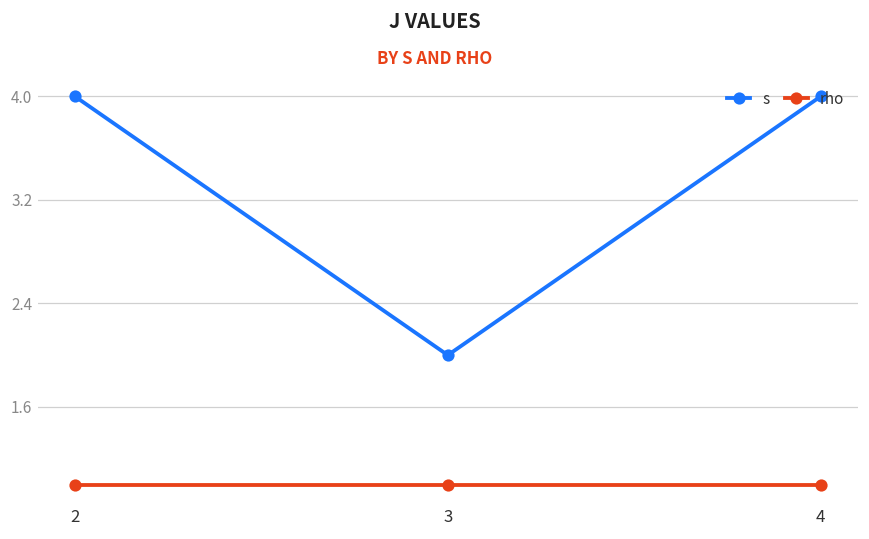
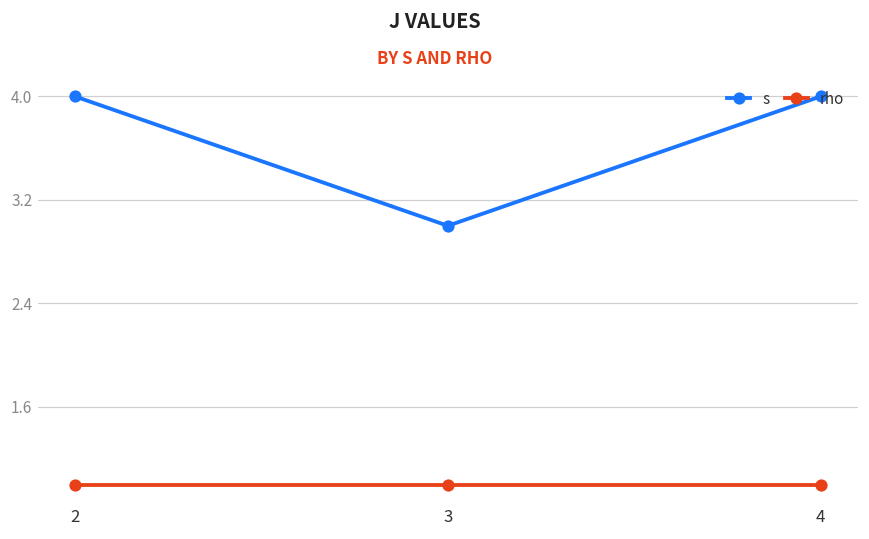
  {
    "s": {
      "2": 4,
-     "3": 2,
+     "3": 3,
      "4": 4
    },
    "rho": {
      "2": 1,
      "3": 1,
      "4": 1
    }
  }
